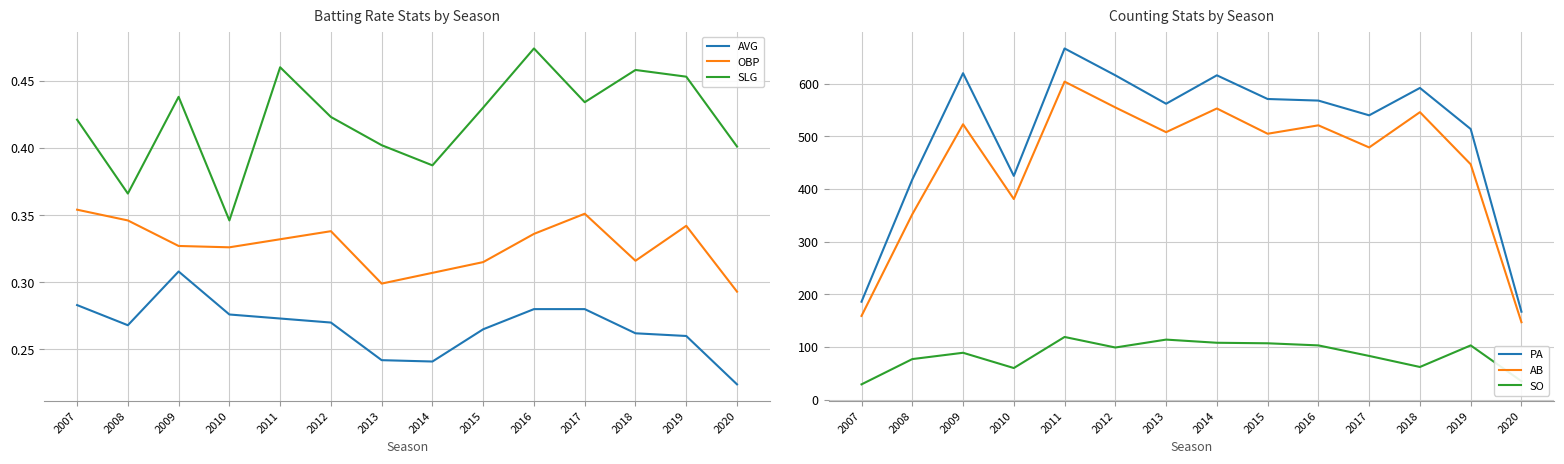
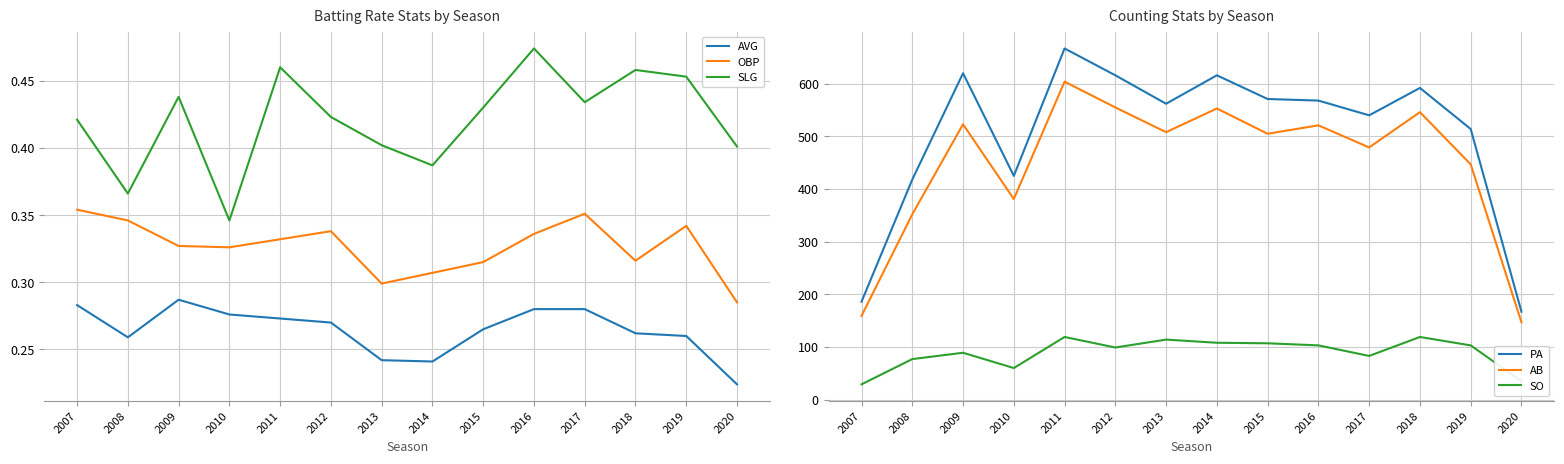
  {
    "Batting Rate Stats by Season": {
      "AVG": {
        "2007": 0.283,
-       "2008": 0.268,
-       "2009": 0.308,
+       "2008": 0.259,
+       "2009": 0.287,
        "2010": 0.276,
        "2011": 0.273,
        "2012": 0.270,
        "2013": 0.242,
        "2014": 0.241,
        "2015": 0.265,
        "2016": 0.280,
        "2017": 0.280,
        "2018": 0.262,
        "2019": 0.260,
        "2020": 0.224
      },
      "OBP": {
        "2007": 0.354,
        "2008": 0.346,
        "2009": 0.327,
        "2010": 0.326,
        "2011": 0.332,
        "2012": 0.338,
        "2013": 0.299,
        "2014": 0.307,
        "2015": 0.315,
        "2016": 0.336,
        "2017": 0.351,
        "2018": 0.316,
        "2019": 0.342,
-       "2020": 0.293
+       "2020": 0.285
      },
      "SLG": {
        "2007": 0.421,
        "2008": 0.366,
        "2009": 0.438,
        "2010": 0.346,
        "2011": 0.460,
        "2012": 0.423,
        "2013": 0.402,
        "2014": 0.387,
        "2015": 0.430,
        "2016": 0.474,
        "2017": 0.434,
        "2018": 0.458,
        "2019": 0.453,
        "2020": 0.401
      }
    },
    "Counting Stats by Season": {
      "PA": {
        "2007": 190,
        "2008": 420,
        "2009": 620,
        "2010": 430,
        "2011": 670,
        "2012": 620,
        "2013": 560,
        "2014": 620,
        "2015": 570,
        "2016": 570,
        "2017": 540,
        "2018": 590,
        "2019": 510,
        "2020": 170
      },
      "AB": {
        "2007": 160,
        "2008": 350,
        "2009": 520,
        "2010": 380,
        "2011": 600,
        "2012": 560,
        "2013": 510,
        "2014": 550,
        "2015": 510,
        "2016": 520,
        "2017": 480,
        "2018": 550,
        "2019": 450,
        "2020": 150
      },
      "SO": {
        "2007": 30,
        "2008": 80,
        "2009": 90,
        "2010": 60,
        "2011": 120,
        "2012": 100,
        "2013": 110,
        "2014": 110,
        "2015": 110,
        "2016": 100,
        "2017": 80,
-       "2018": 60,
+       "2018": 120,
        "2019": 100
      }
    }
  }
